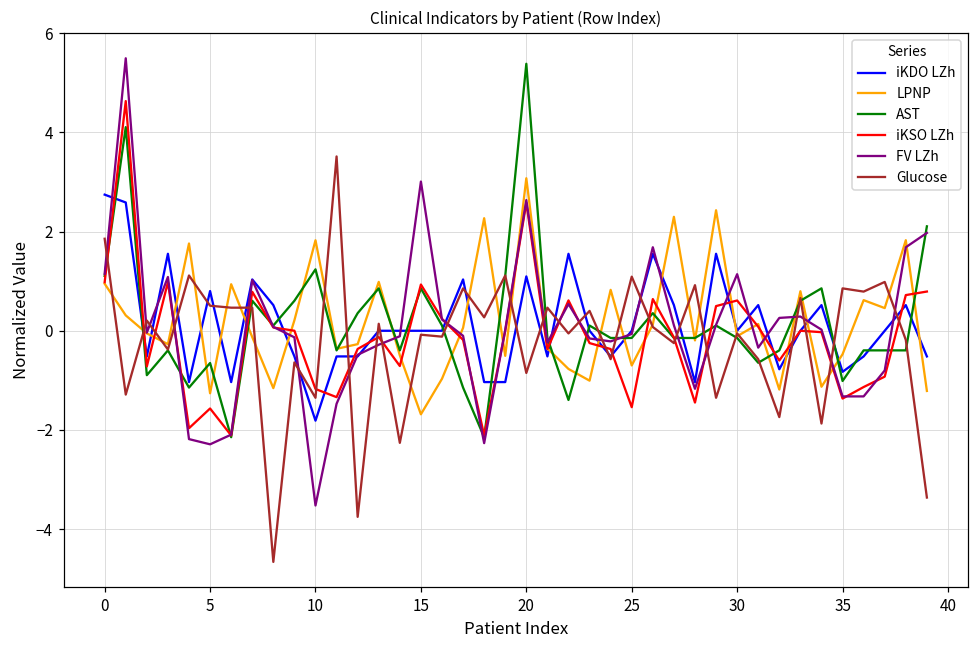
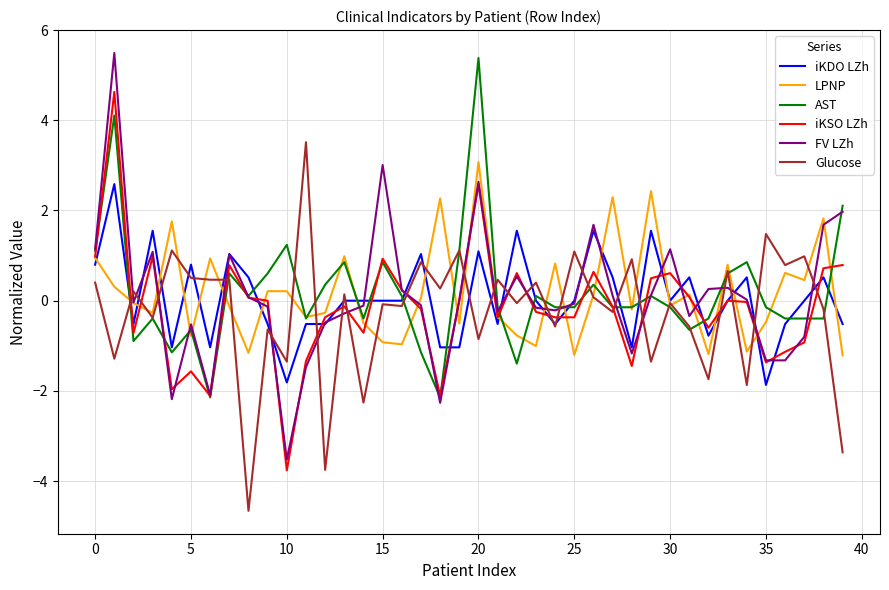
  {
    "iKDO LZh": {
-     "0": 2.7,
+     "0": 0.8,
      "5": 0.8,
      "10": -1.8,
      "15": 0.0,
      "20": 1.1,
      "25": 0.0,
-     "35": -0.8
+     "35": -1.9
    },
    "LPNP": {
-     "5": -1.3,
-     "10": 1.8,
-     "15": -1.7,
+     "5": -0.8,
+     "10": 0.2,
+     "15": -0.9,
      "20": 3.1,
-     "25": -0.7,
+     "25": -1.2,
      "35": -0.5
    },
    "AST": {
      "5": -0.7,
      "10": 1.2,
      "15": 0.9,
      "20": 5.4,
      "25": -0.1,
-     "35": -1.0
+     "35": -0.1
    },
    "iKSO LZh": {
      "5": -1.6,
-     "10": -1.2,
+     "10": -3.8,
      "15": 0.9,
-     "25": -1.5,
+     "25": -0.4,
      "30": 0.6
    },
    "FV LZh": {
-     "5": -2.3,
+     "5": -0.5,
      "10": -3.5,
      "15": 3.0,
      "25": -0.1,
      "30": 1.1
    },
    "Glucose": {
-     "0": 1.9,
+     "0": 0.4,
      "5": 0.5,
      "10": -1.4,
      "15": -0.1,
      "20": -0.9,
      "25": 1.1,
-     "35": 0.9
+     "35": 1.5
    }
  }
